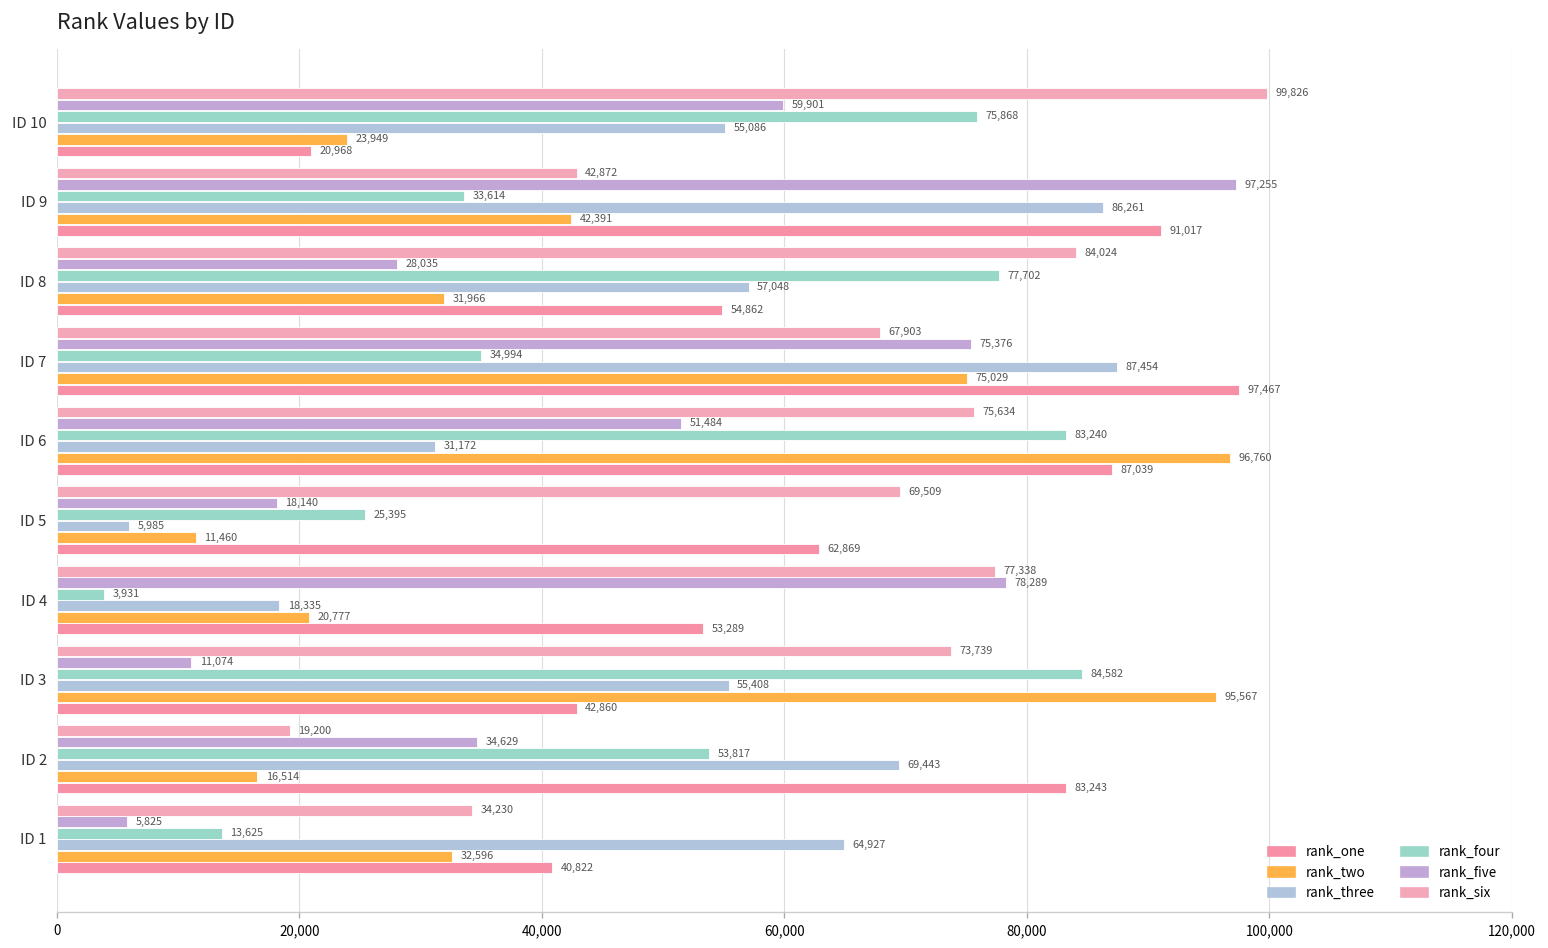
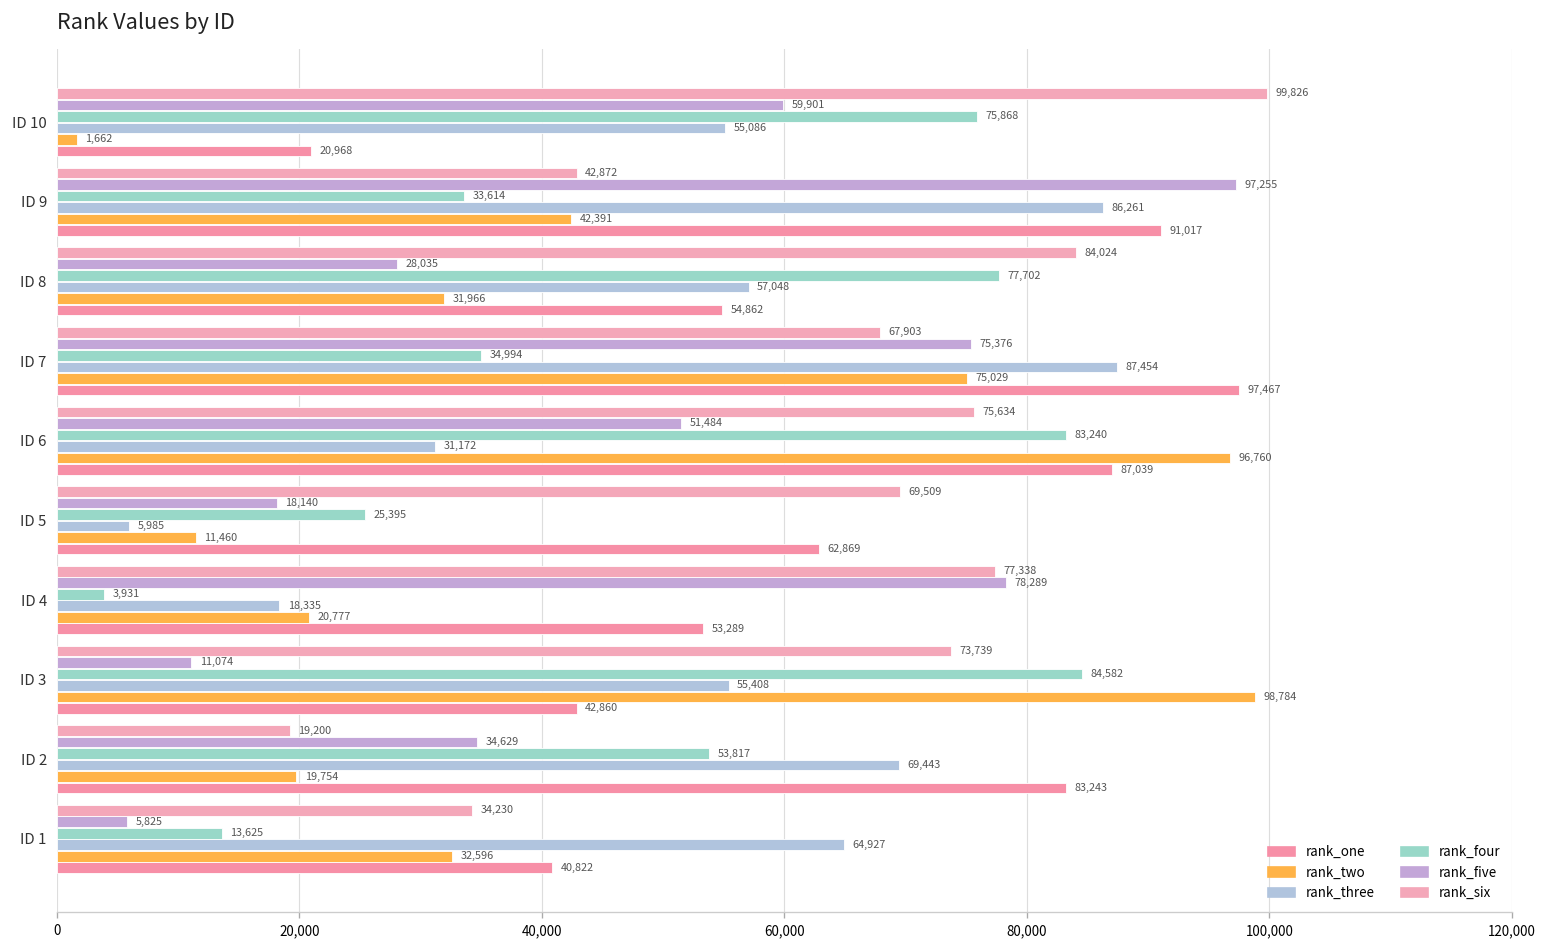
  {
    "rank_two": {
-     "ID 10": "23,949",
+     "ID 10": "1,662",
      "ID 9": "42,391",
      "ID 8": "31,966",
      "ID 7": "75,029",
      "ID 6": "96,760",
      "ID 5": "11,460",
      "ID 4": "20,777",
-     "ID 3": "95,567",
-     "ID 2": "16,514",
+     "ID 3": "98,784",
+     "ID 2": "19,754",
      "ID 1": "32,596"
    }
  }
